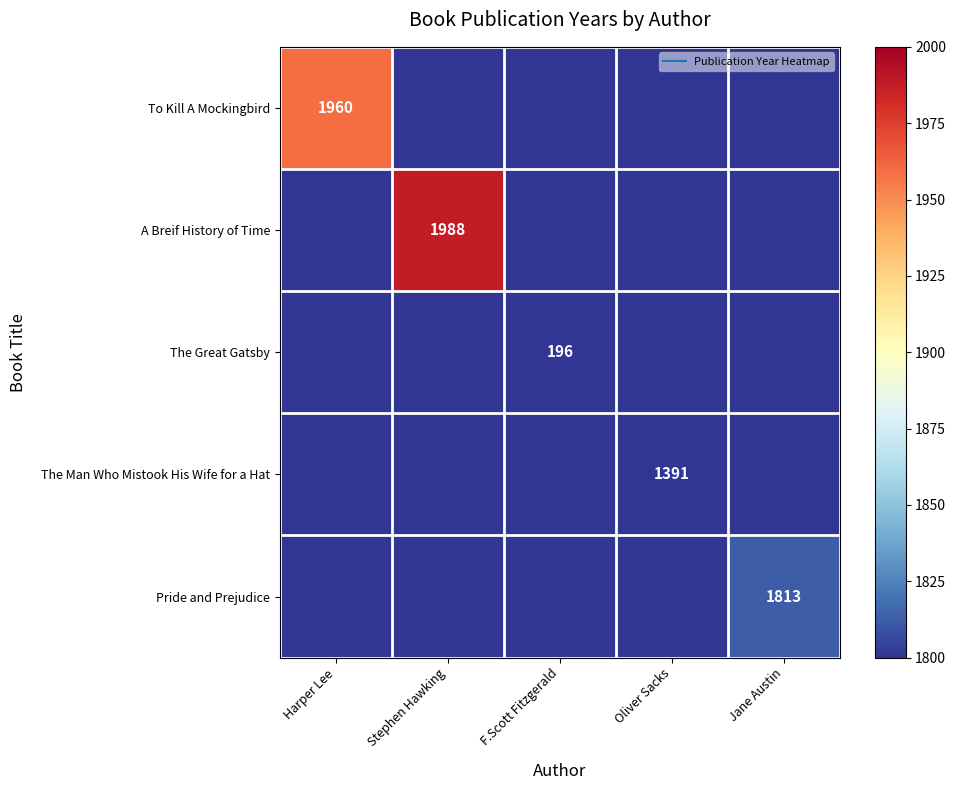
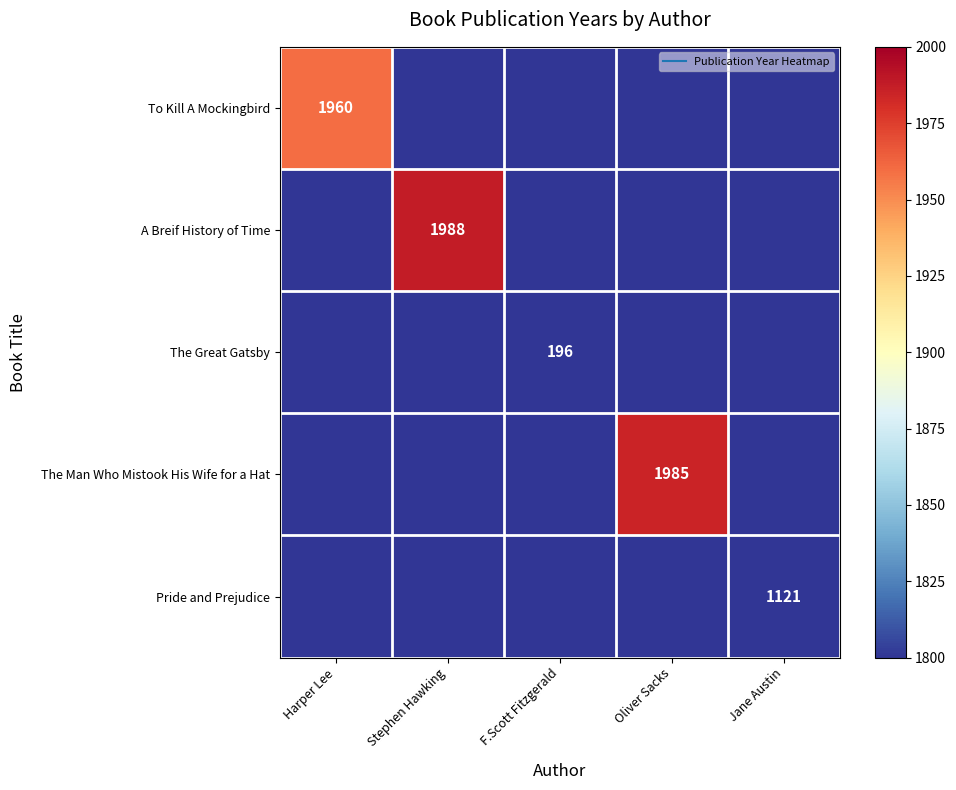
  {
    "To Kill A Mockingbird": {
      "Harper Lee": 1960
    },
    "A Breif History of Time": {
      "Stephen Hawking": 1988
    },
    "The Great Gatsby": {
      "F.Scott Fitzgerald": 196
    },
    "The Man Who Mistook His Wife for a Hat": {
-     "Oliver Sacks": 1391
+     "Oliver Sacks": 1985
    },
    "Pride and Prejudice": {
-     "Jane Austin": 1813
+     "Jane Austin": 1121
    }
  }
